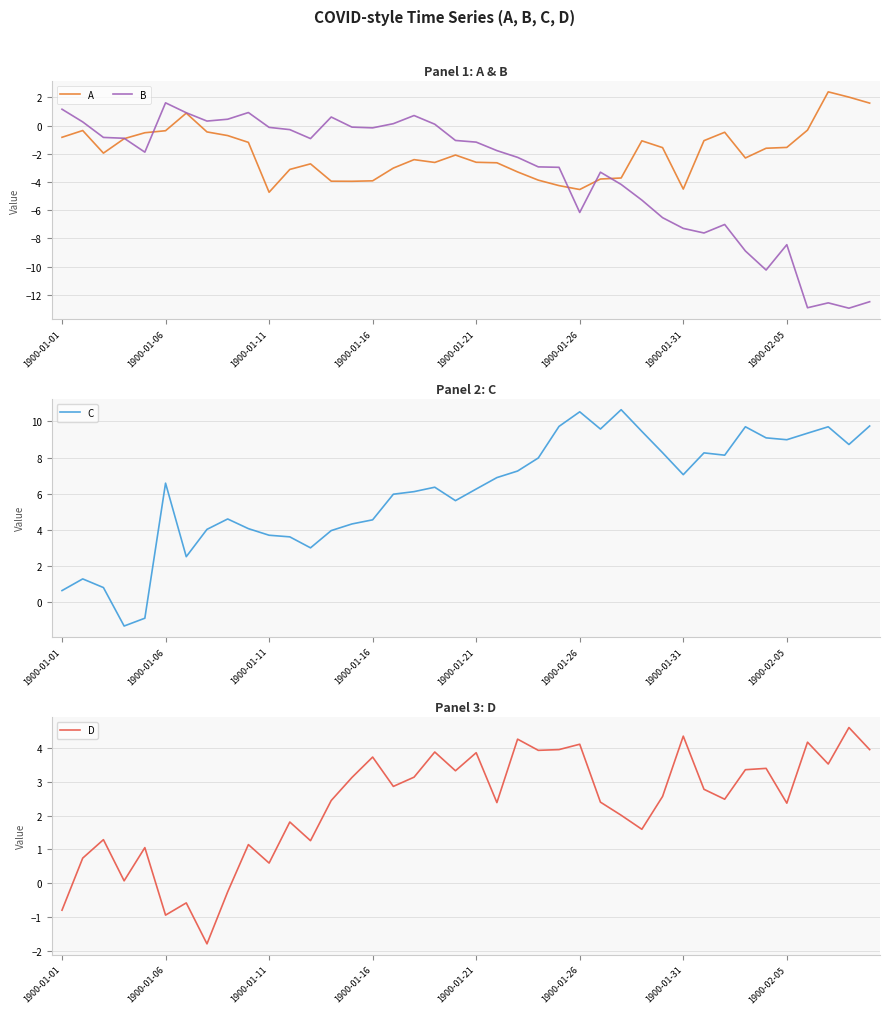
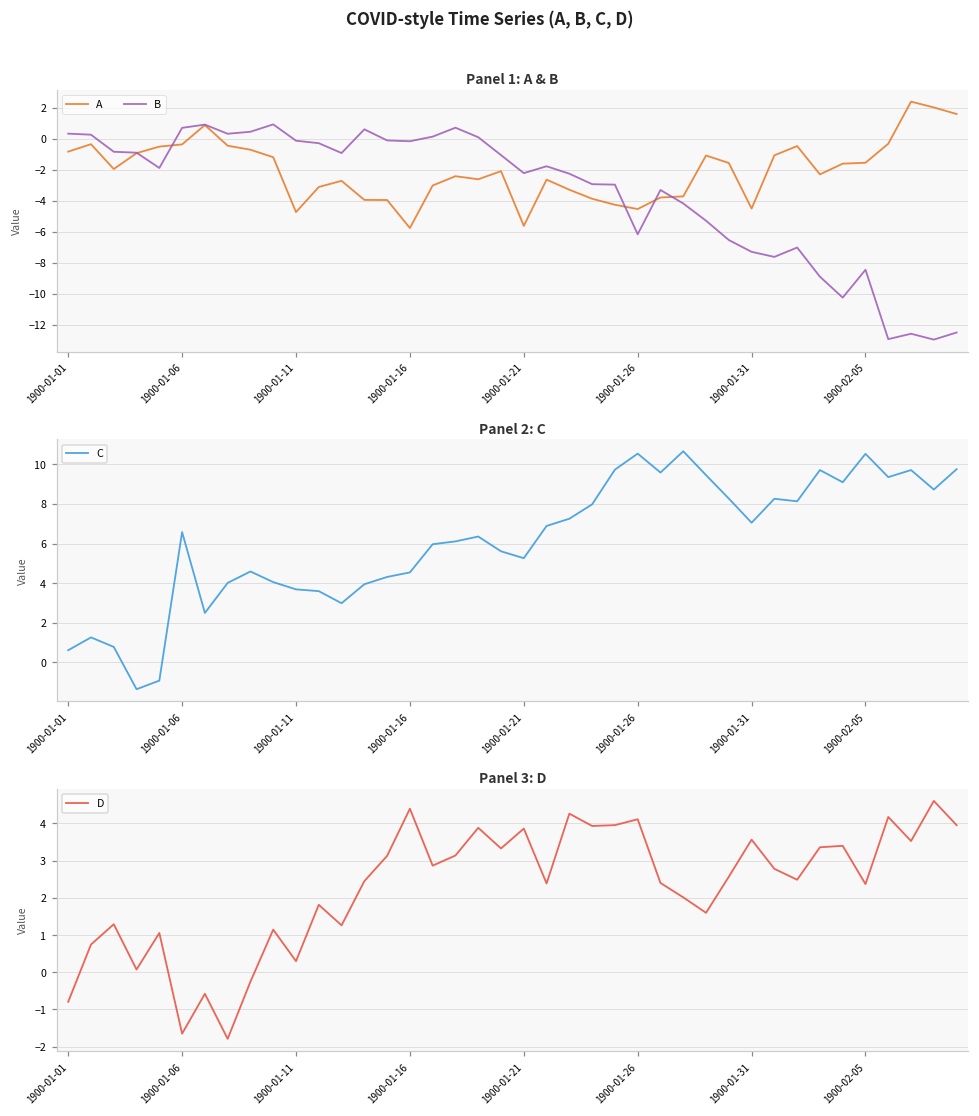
  {
    "Panel 1: A & B": {
      "A": {
        "1900-01-01": -0.8,
        "1900-01-06": -0.4,
        "1900-01-11": -4.7,
-       "1900-01-16": -3.9,
-       "1900-01-21": -2.6,
+       "1900-01-16": -5.8,
+       "1900-01-21": -5.6,
        "1900-01-26": -4.5,
        "1900-01-31": -4.5,
        "1900-02-05": -1.5
      },
      "B": {
-       "1900-01-01": 1.2,
-       "1900-01-06": 1.6,
+       "1900-01-01": 0.3,
+       "1900-01-06": 0.7,
        "1900-01-11": -0.1,
        "1900-01-16": -0.2,
-       "1900-01-21": -1.2,
+       "1900-01-21": -2.2,
        "1900-01-26": -6.2,
        "1900-01-31": -7.3,
        "1900-02-05": -8.4
      }
    },
    "Panel 2: C": {
      "1900-01-01": 0.6,
      "1900-01-06": 6.6,
      "1900-01-11": 3.7,
      "1900-01-16": 4.5,
-     "1900-01-21": 6.3,
+     "1900-01-21": 5.3,
      "1900-01-26": 10.5,
      "1900-01-31": 7.0,
-     "1900-02-05": 9.0
+     "1900-02-05": 10.5
    },
    "Panel 3: D": {
      "1900-01-01": -0.8,
-     "1900-01-06": -0.9,
-     "1900-01-11": 0.6,
-     "1900-01-16": 3.7,
+     "1900-01-06": -1.7,
+     "1900-01-11": 0.3,
+     "1900-01-16": 4.4,
      "1900-01-21": 3.9,
      "1900-01-26": 4.1,
-     "1900-01-31": 4.4,
+     "1900-01-31": 3.6,
      "1900-02-05": 2.4
    }
  }
